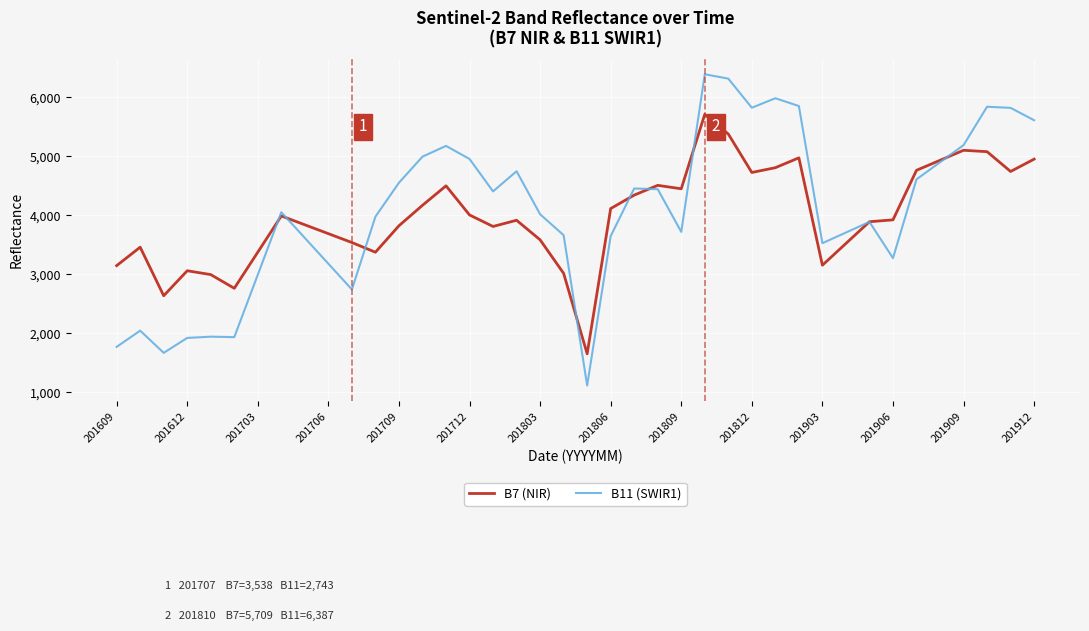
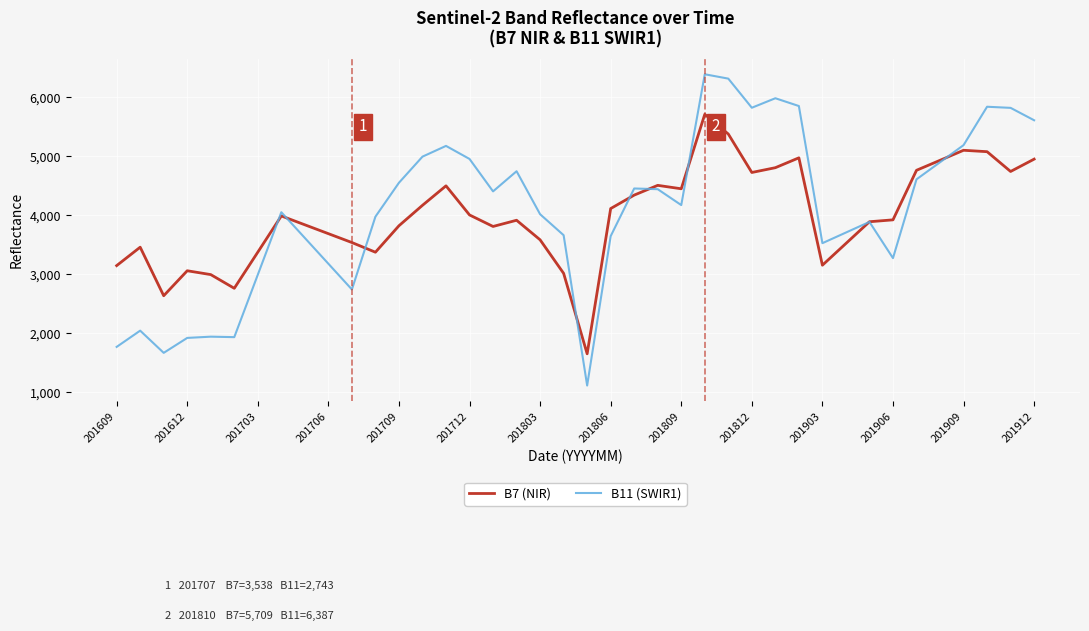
  {
    "B7 (NIR)": {
      "201609": "3,100",
      "201612": "3,100",
      "201703": "3,400",
      "201706": "3,700",
      "201709": "3,800",
      "201712": "4,000",
      "201803": "3,600",
      "201806": "4,100",
      "201809": "4,400",
      "201812": "4,700",
      "201903": "3,200",
      "201906": "3,900",
      "201909": "5,100",
      "201912": "5,000"
    },
    "B11 (SWIR1)": {
      "201609": "1,800",
      "201612": "1,900",
      "201703": "3,000",
      "201706": "3,200",
      "201709": "4,600",
      "201712": "5,000",
      "201803": "4,000",
      "201806": "3,600",
-     "201809": "3,700",
+     "201809": "4,200",
      "201812": "5,800",
      "201903": "3,500",
      "201906": "3,300",
      "201909": "5,200",
      "201912": "5,600"
    }
  }
